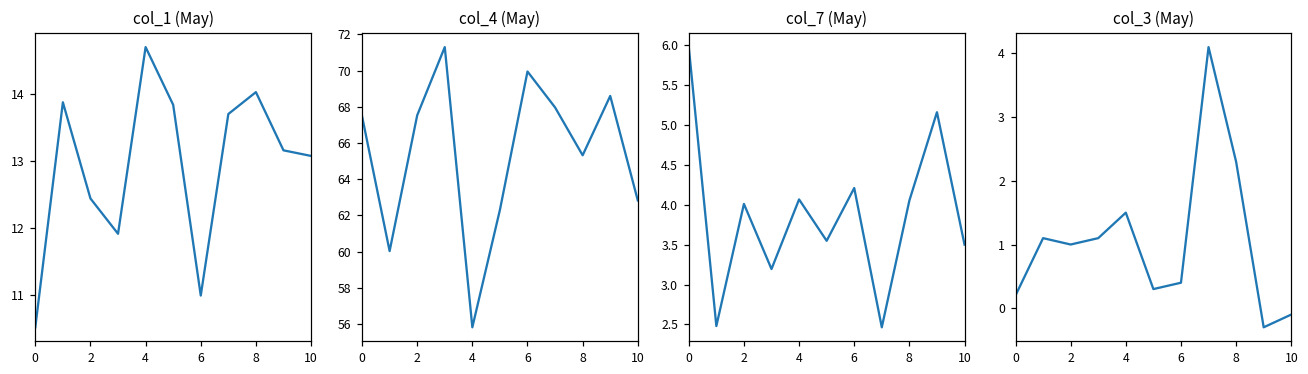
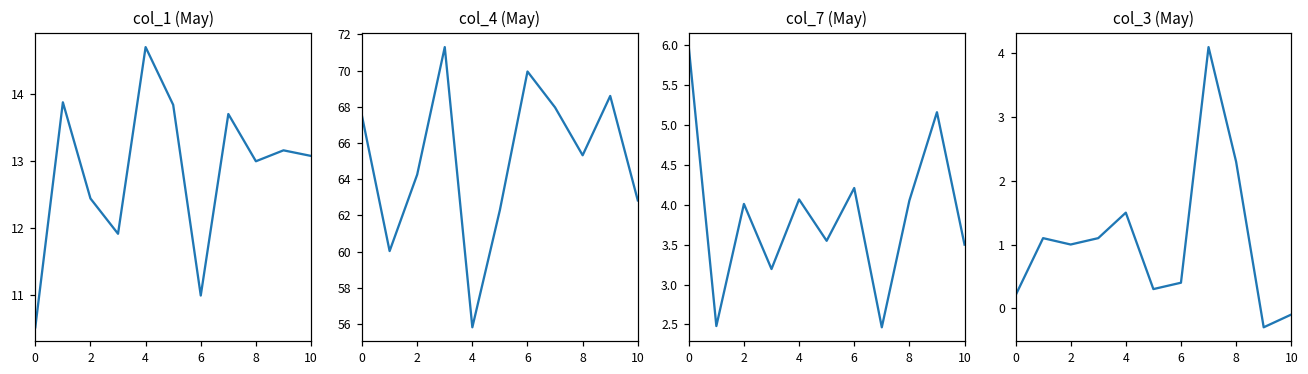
  {
    "col_1 (May)": {
      "0": 10.5,
      "2": 12.4,
      "4": 14.7,
      "6": 11.0,
-     "8": 14.0,
+     "8": 13.0,
      "10": 13.1
    },
    "col_4 (May)": {
      "0": 67.5,
-     "2": 67.5,
+     "2": 64.3,
      "4": 55.8,
      "6": 69.9,
      "8": 65.3,
      "10": 62.8
    },
    "col_7 (May)": {
      "0": 6.0,
      "2": 4.0,
      "4": 4.1,
      "6": 4.2,
      "8": 4.1,
      "10": 3.5
    },
    "col_3 (May)": {
      "0": 0.2,
      "2": 1.0,
      "4": 1.5,
      "6": 0.4,
      "8": 2.3,
      "10": -0.1
    }
  }
